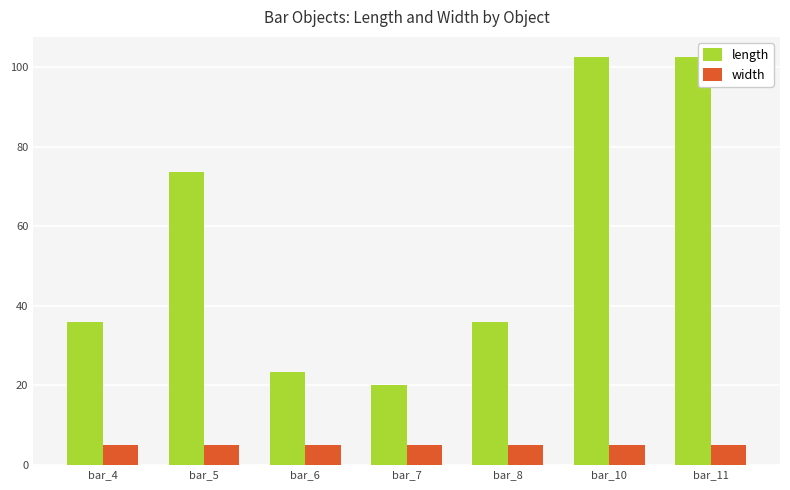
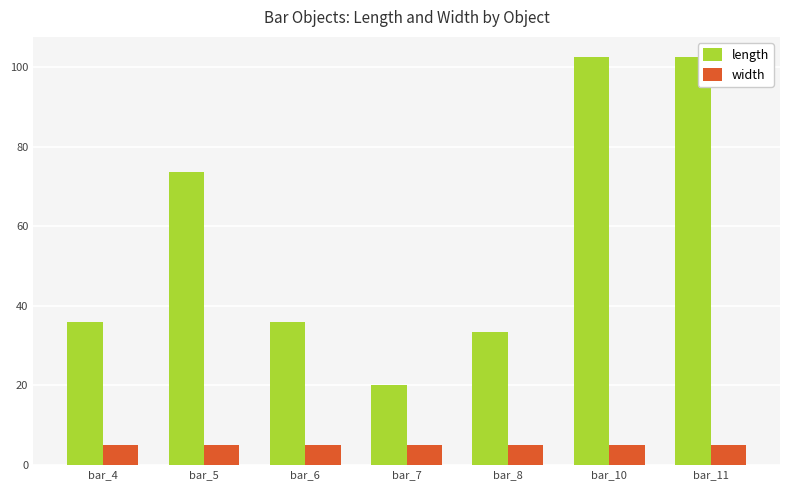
  {
    "length": {
      "bar_4": 36,
      "bar_5": 74,
-     "bar_6": 24,
+     "bar_6": 36,
      "bar_7": 20,
-     "bar_8": 36,
+     "bar_8": 33,
      "bar_10": 102,
      "bar_11": 102
    },
    "width": {
      "bar_4": 5,
      "bar_5": 5,
      "bar_6": 5,
      "bar_7": 5,
      "bar_8": 5,
      "bar_10": 5,
      "bar_11": 5
    }
  }
